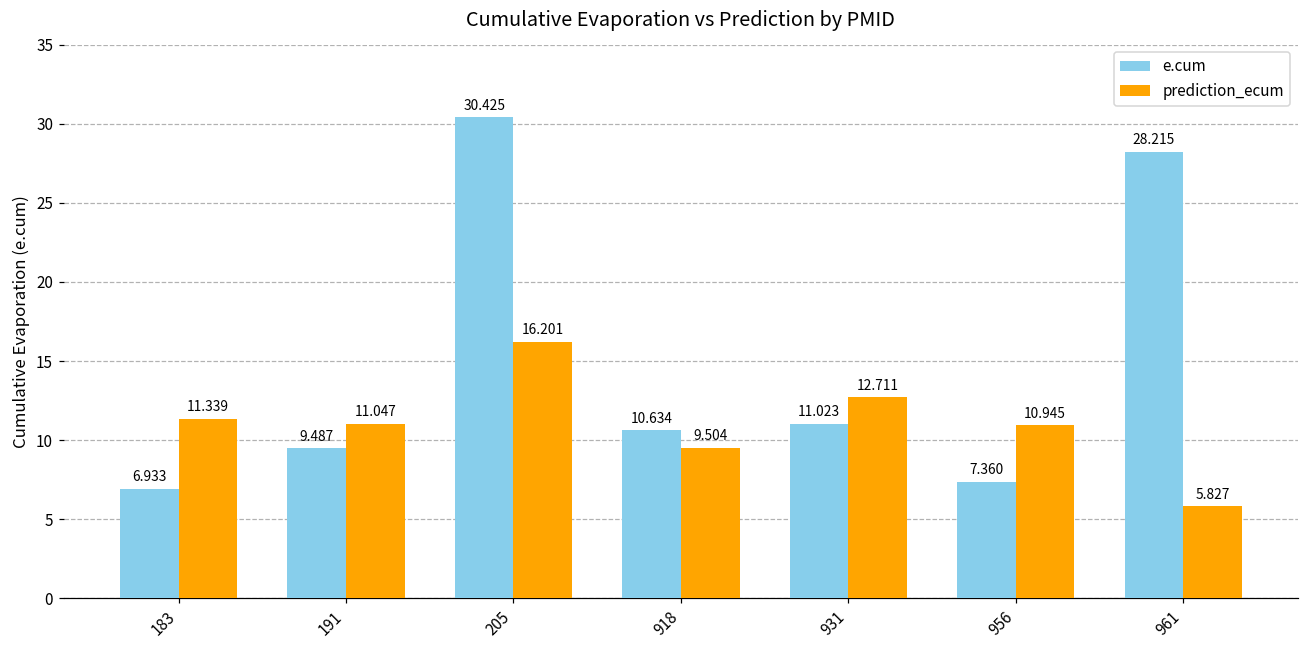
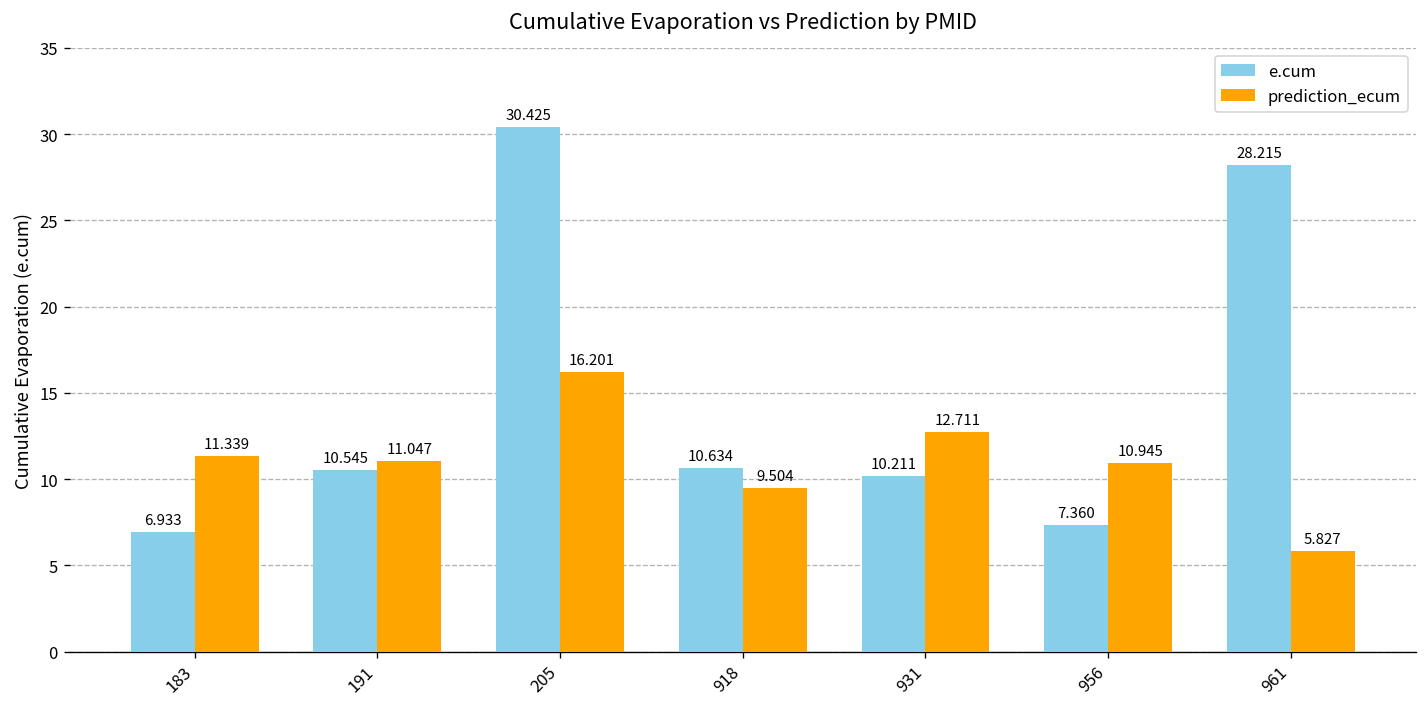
  {
    "e.cum": {
      "183": 6.933,
-     "191": 9.487,
+     "191": 10.545,
      "205": 30.425,
      "918": 10.634,
-     "931": 11.023,
+     "931": 10.211,
      "956": 7.360,
      "961": 28.215
    },
    "prediction_ecum": {
      "183": 11.339,
      "191": 11.047,
      "205": 16.201,
      "918": 9.504,
      "931": 12.711,
      "956": 10.945,
      "961": 5.827
    }
  }
